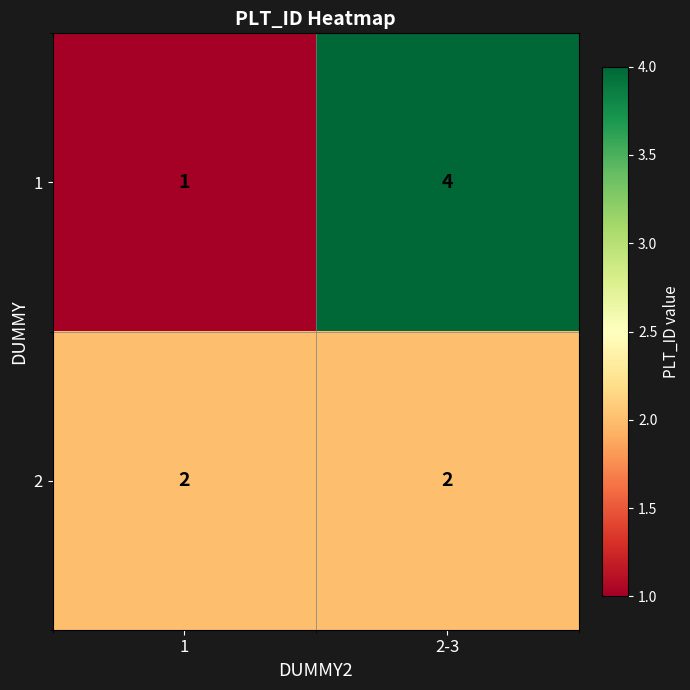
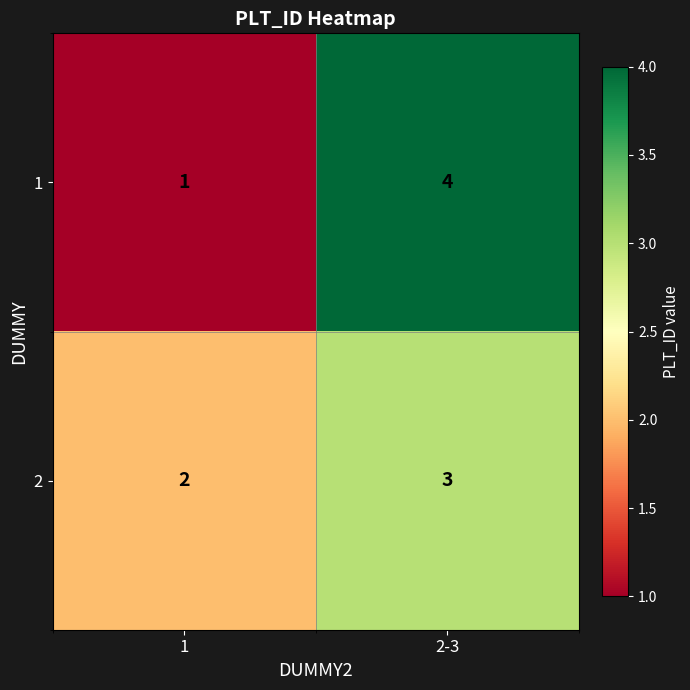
  {
    "1": {
      "1": 1,
      "2-3": 4
    },
    "2": {
      "1": 2,
-     "2-3": 2
+     "2-3": 3
    }
  }
